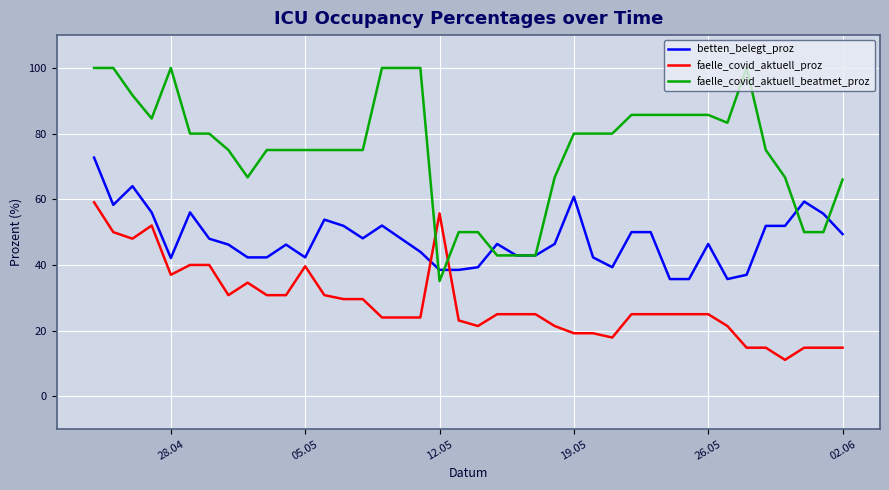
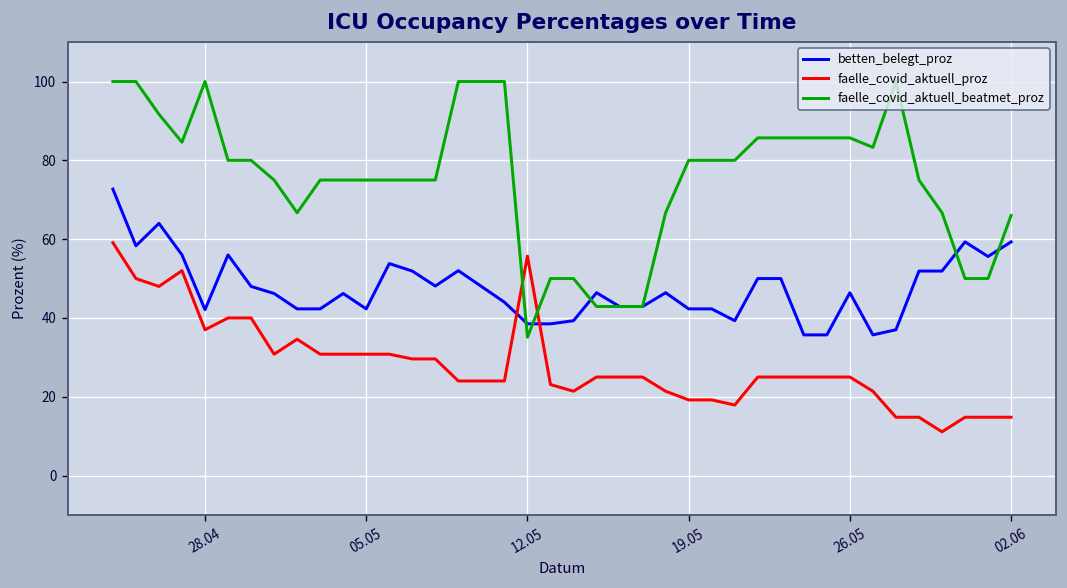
  {
    "betten_belegt_proz": {
      "28.04": 42,
      "05.05": 42,
      "12.05": 39,
-     "19.05": 61,
+     "19.05": 42,
      "26.05": 46,
-     "02.06": 49
+     "02.06": 59
    },
    "faelle_covid_aktuell_proz": {
      "28.04": 37,
-     "05.05": 40,
+     "05.05": 31,
      "12.05": 56,
      "19.05": 19,
      "26.05": 25,
      "02.06": 15
    },
    "faelle_covid_aktuell_beatmet_proz": {
      "28.04": 100,
      "05.05": 75,
      "12.05": 35,
      "19.05": 80,
      "26.05": 86,
      "02.06": 66
    }
  }
